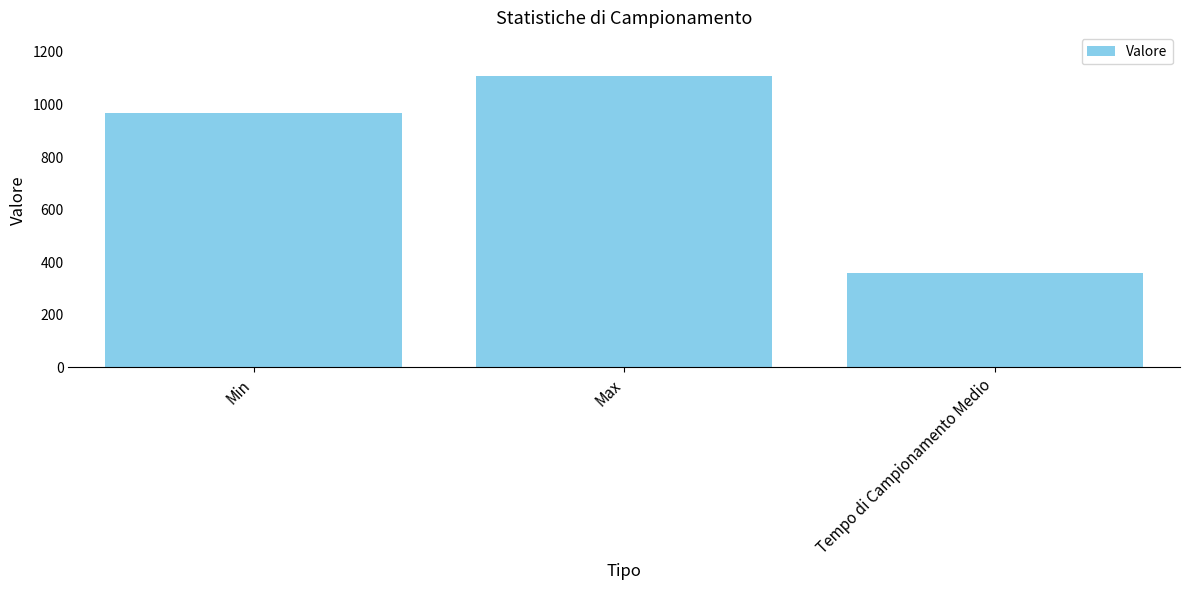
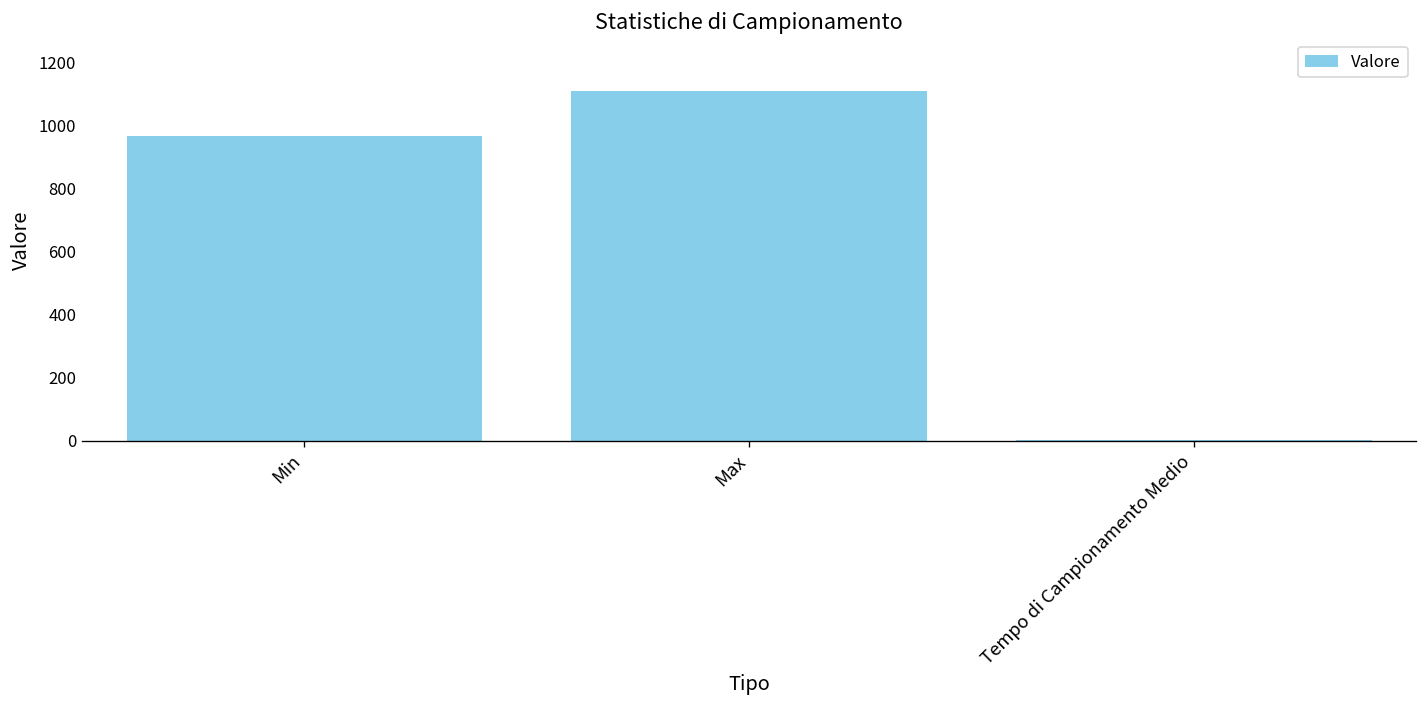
  {
    "Min": 970,
    "Max": 1110,
-   "Tempo di Campionamento Medio": 360
+   "Tempo di Campionamento Medio": 0
  }
